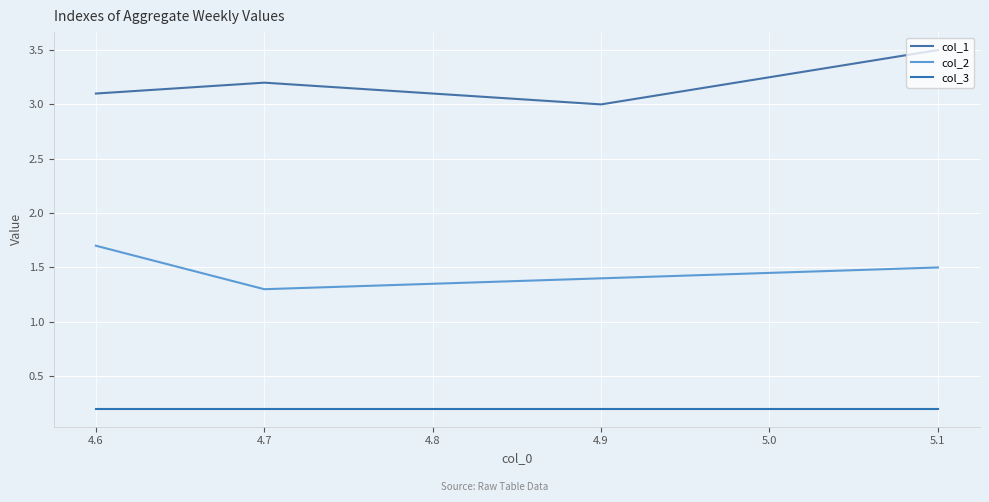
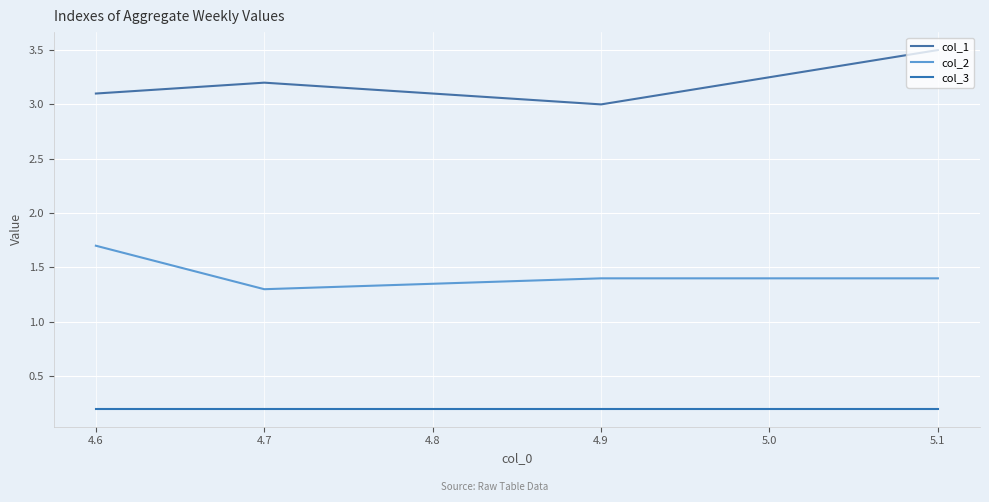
  {
    "col_2": {
      "4.6": 1.7,
      "4.7": 1.3,
      "4.9": 1.4,
-     "5.1": 1.5
+     "5.1": 1.4
    }
  }
